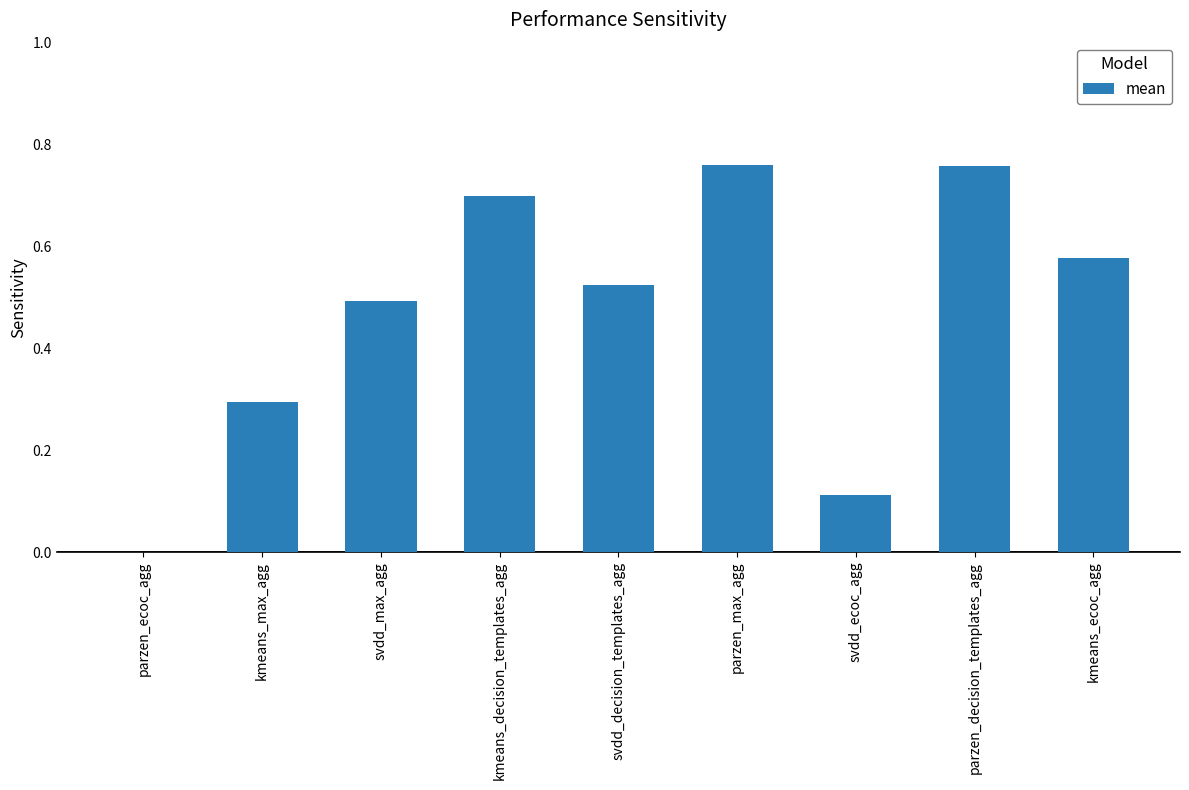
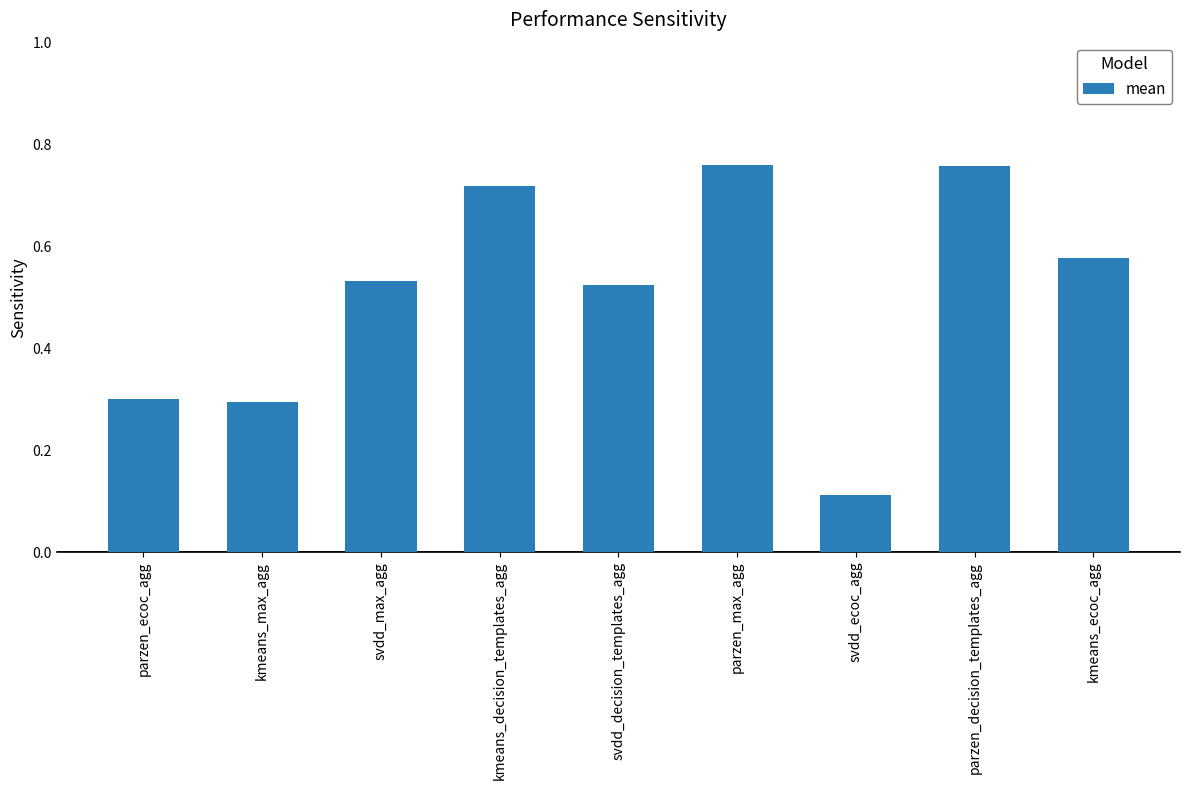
  {
-   "parzen_ecoc_agg": 0.0,
+   "parzen_ecoc_agg": 0.3,
    "kmeans_max_agg": 0.29,
-   "svdd_max_agg": 0.49,
-   "kmeans_decision_templates_agg": 0.70,
+   "svdd_max_agg": 0.53,
+   "kmeans_decision_templates_agg": 0.72,
    "svdd_decision_templates_agg": 0.52,
    "parzen_max_agg": 0.76,
    "svdd_ecoc_agg": 0.11,
    "parzen_decision_templates_agg": 0.76,
    "kmeans_ecoc_agg": 0.58
  }
